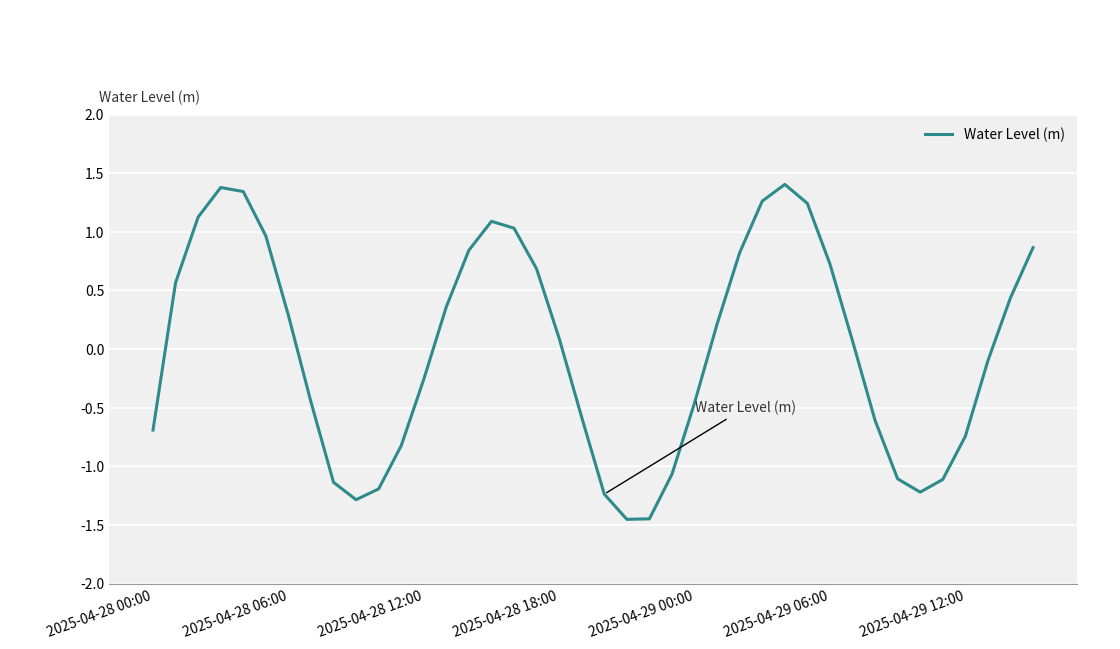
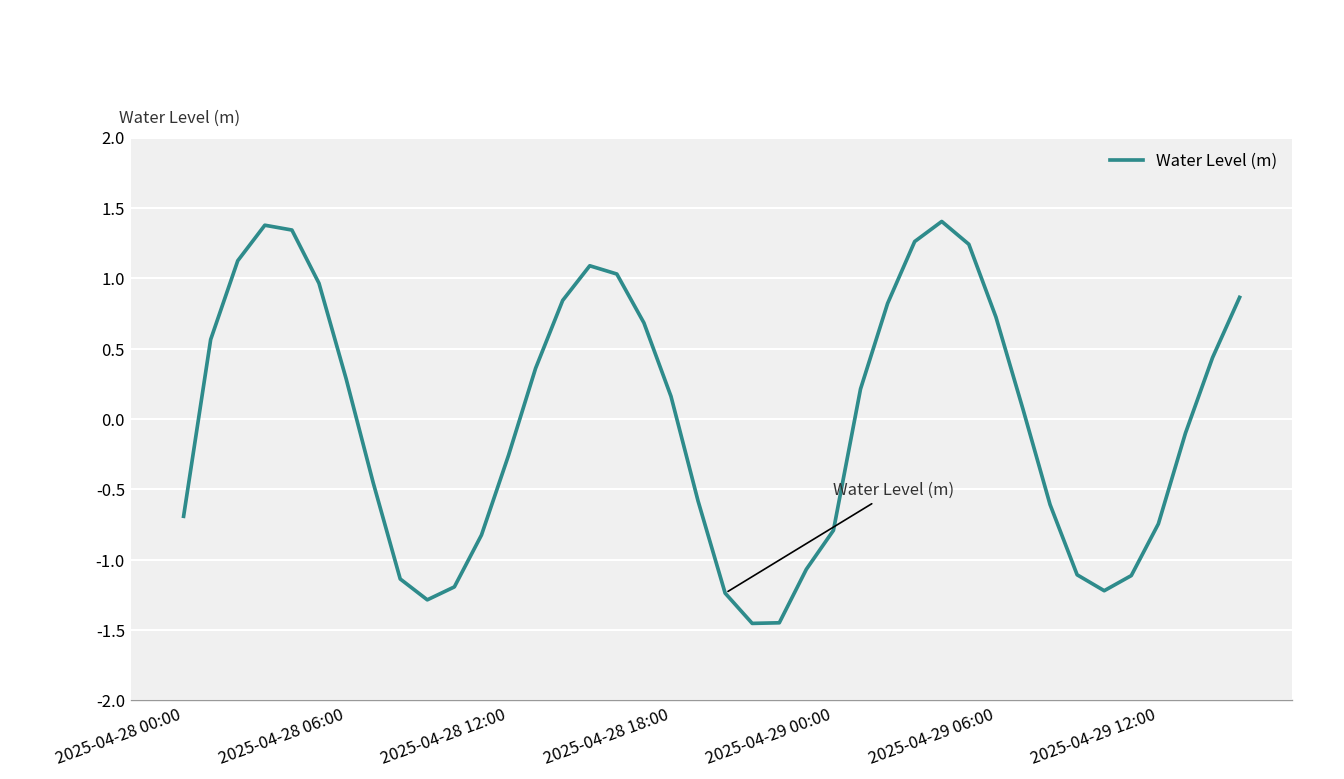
  {
    "2025-04-28 00:00": -0.69,
    "2025-04-28 06:00": 0.29,
    "2025-04-28 12:00": -0.26,
-   "2025-04-28 18:00": 0.09,
-   "2025-04-29 00:00": -0.46,
+   "2025-04-28 18:00": 0.16,
+   "2025-04-29 00:00": -0.79,
    "2025-04-29 06:00": 0.73,
    "2025-04-29 12:00": -0.74
  }
